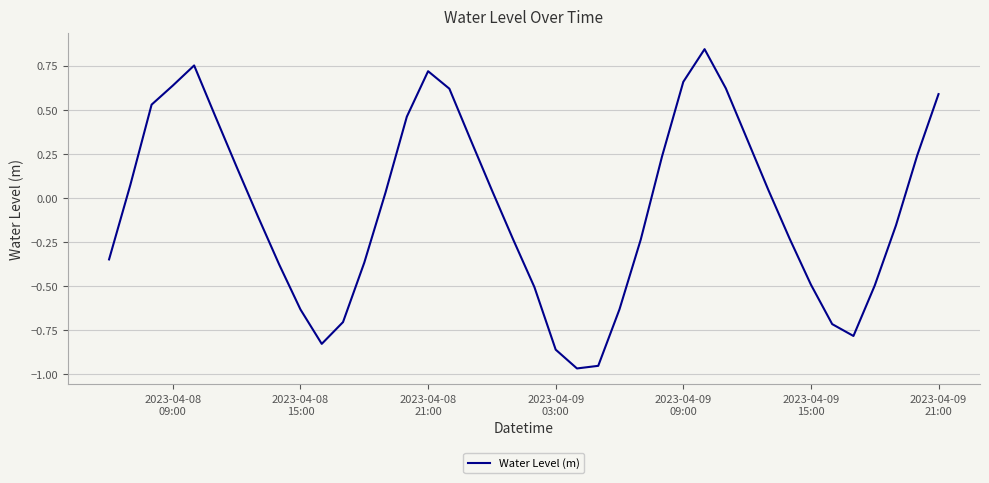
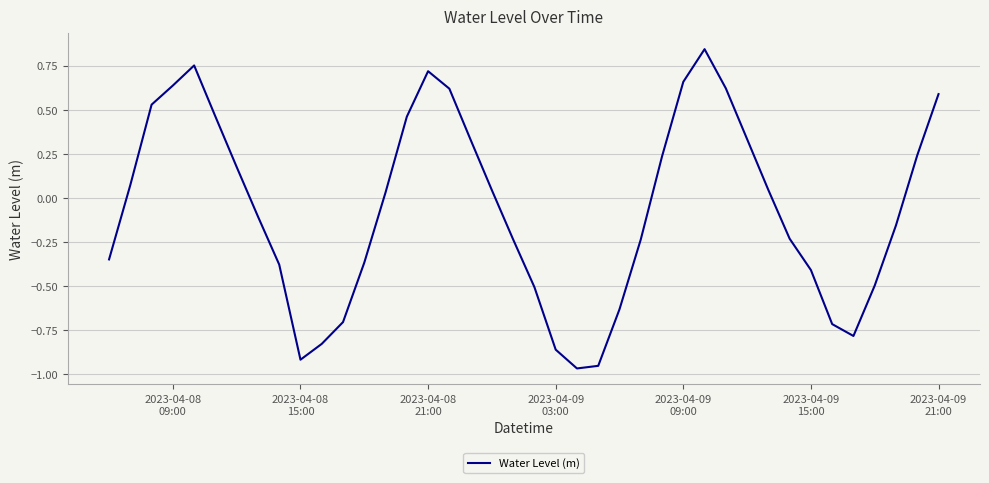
  {
    "2023-04-08 09:00": 0.64,
-   "2023-04-08 15:00": -0.63,
+   "2023-04-08 15:00": -0.92,
    "2023-04-08 21:00": 0.72,
    "2023-04-09 03:00": -0.86,
    "2023-04-09 09:00": 0.66,
-   "2023-04-09 15:00": -0.49,
+   "2023-04-09 15:00": -0.41,
    "2023-04-09 21:00": 0.59
  }
